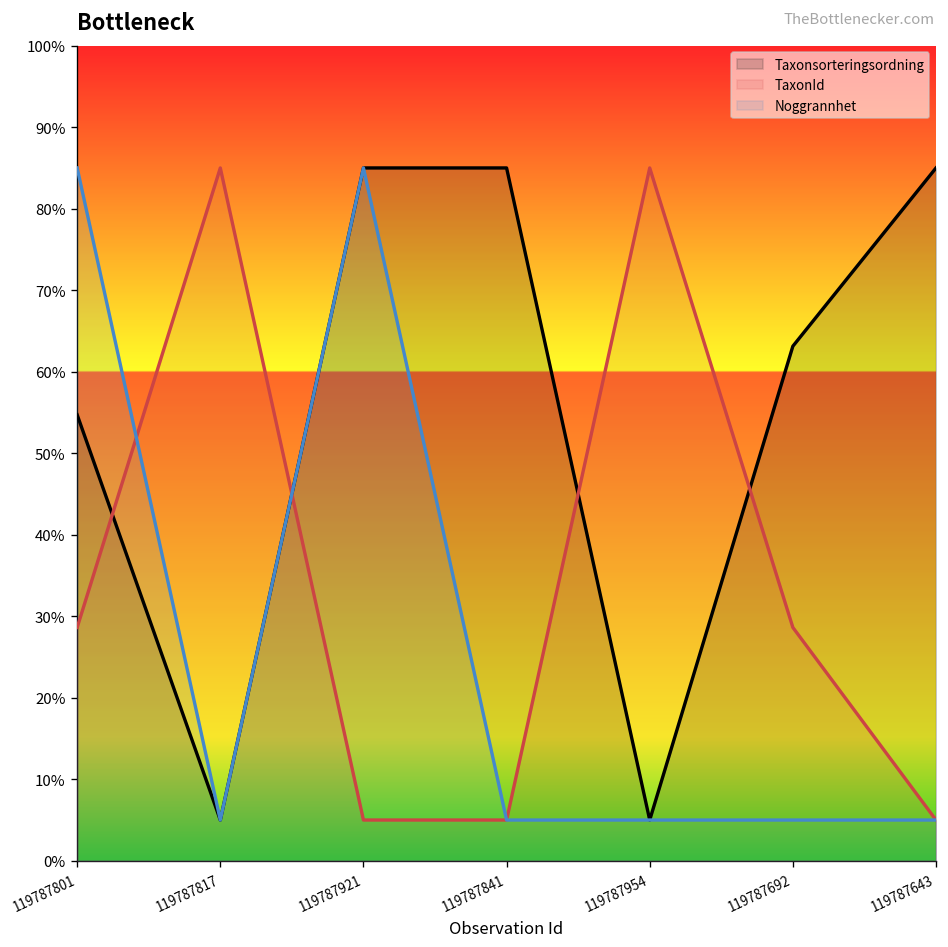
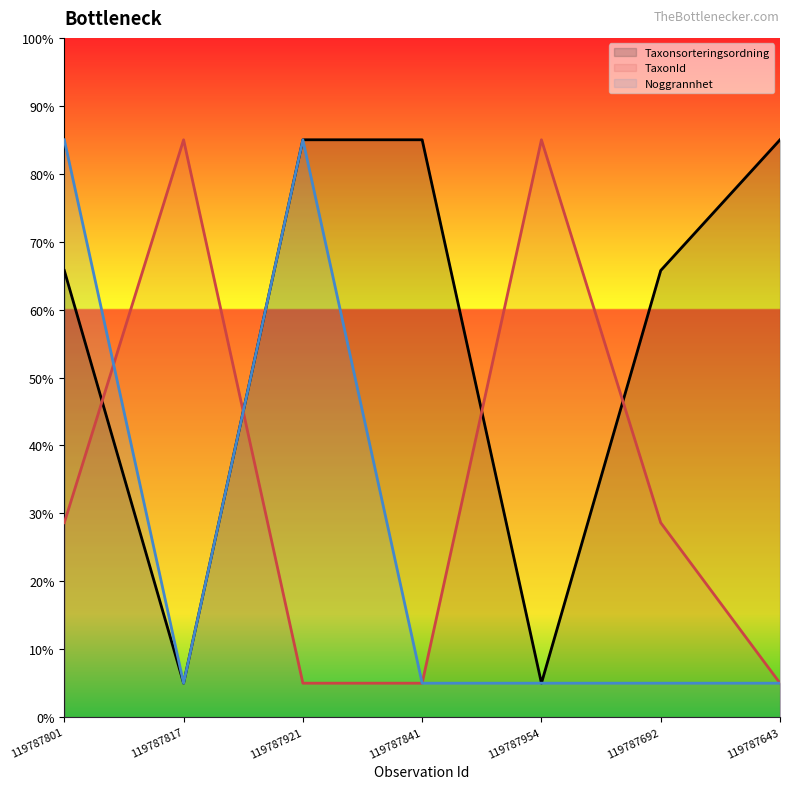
  {
    "Taxonsorteringsordning": {
-     "119787801": "55%",
+     "119787801": "66%",
      "119787841": "85%",
-     "119787692": "63%",
+     "119787692": "66%",
      "119787643": "85%"
    }
  }
